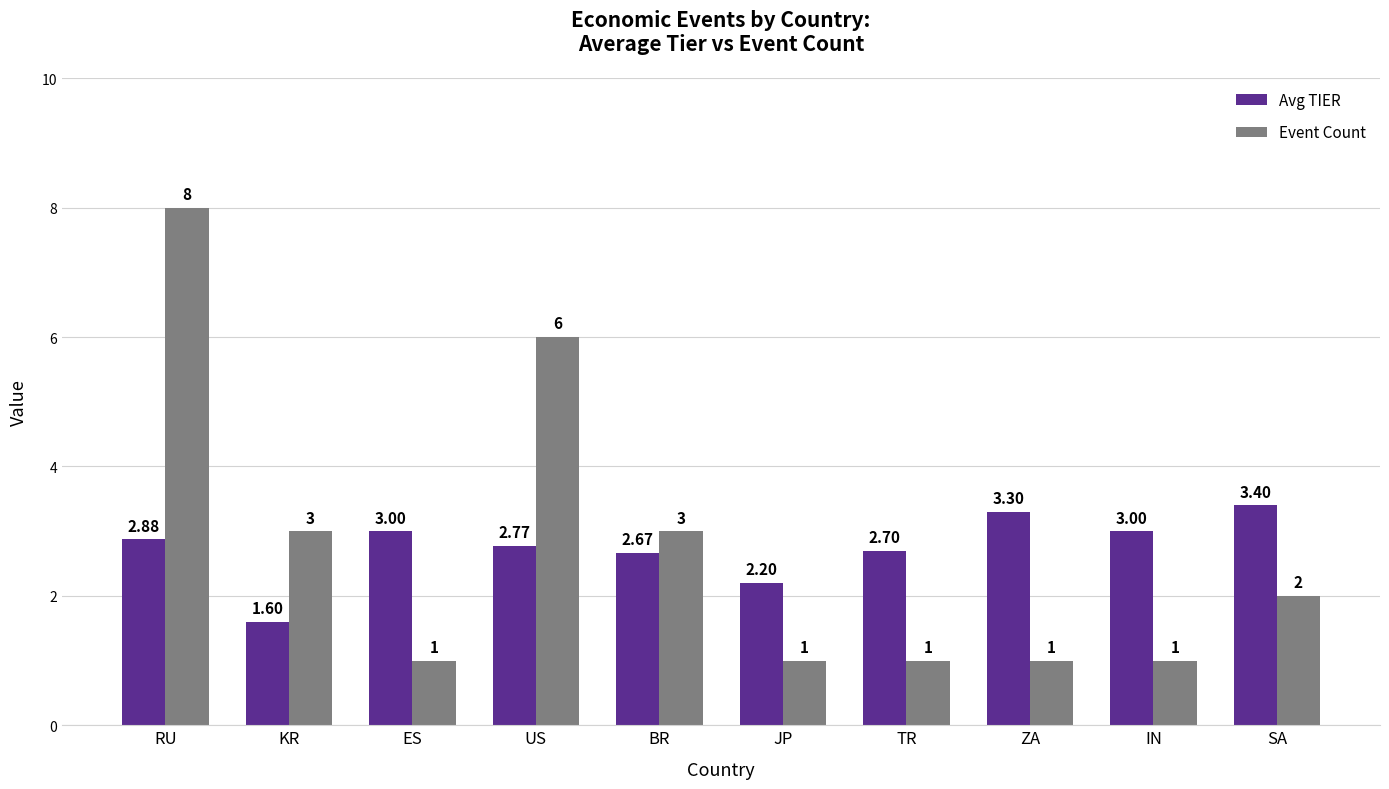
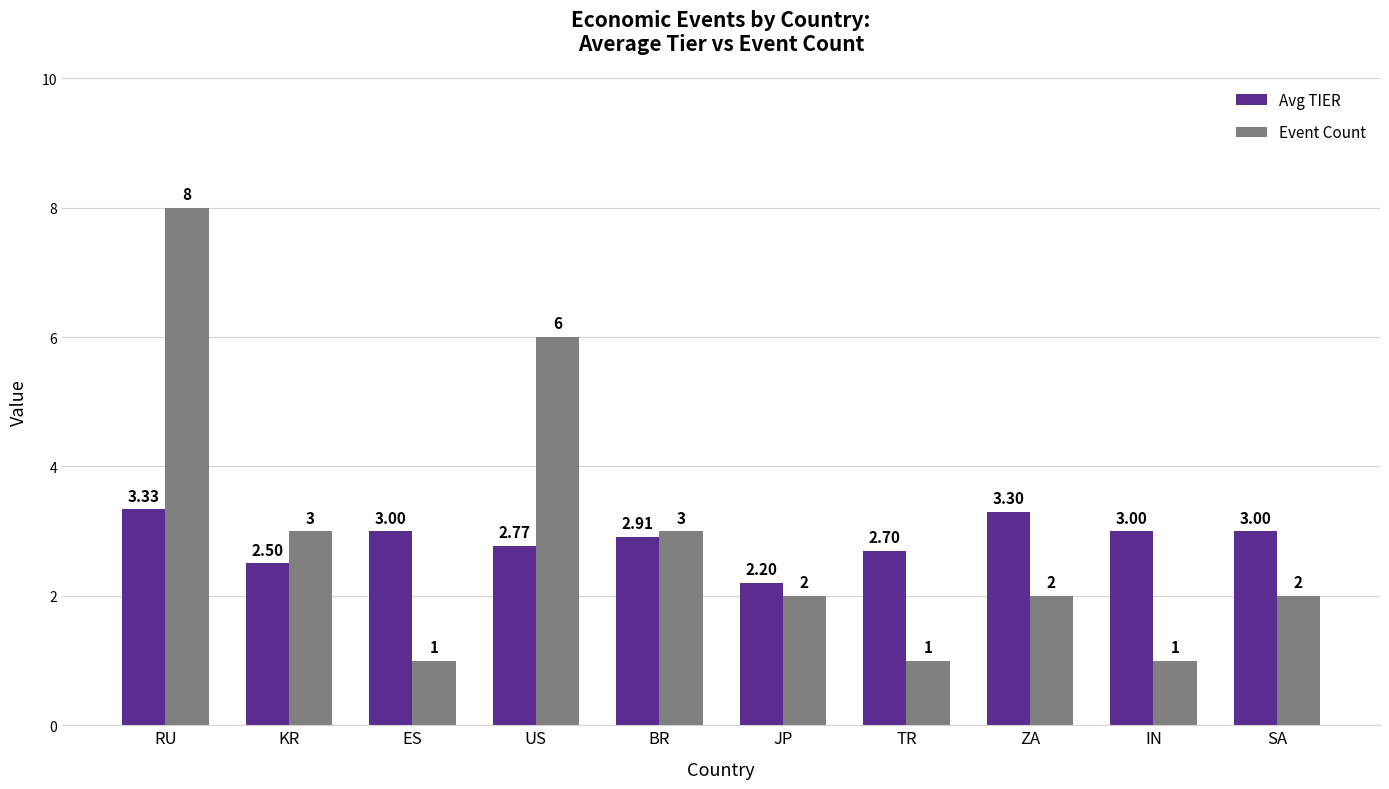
  {
    "Avg TIER": {
-     "RU": 2.88,
-     "KR": 1.60,
+     "RU": 3.33,
+     "KR": 2.50,
      "ES": 3.00,
      "US": 2.77,
-     "BR": 2.67,
+     "BR": 2.91,
      "JP": 2.20,
      "TR": 2.70,
      "ZA": 3.30,
      "IN": 3.00,
-     "SA": 3.40
+     "SA": 3.00
    },
    "Event Count": {
      "RU": 8,
      "KR": 3,
      "ES": 1,
      "US": 6,
      "BR": 3,
-     "JP": 1,
+     "JP": 2,
      "TR": 1,
-     "ZA": 1,
+     "ZA": 2,
      "IN": 1,
      "SA": 2
    }
  }
